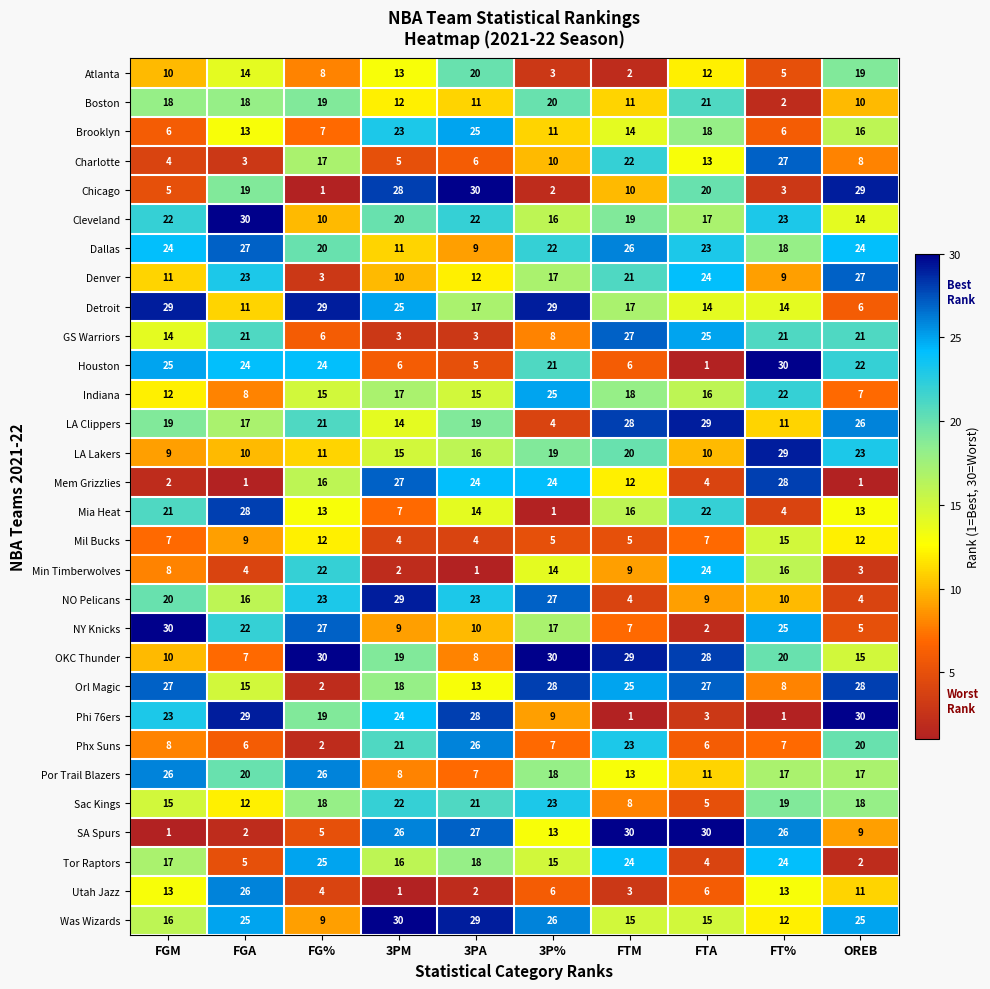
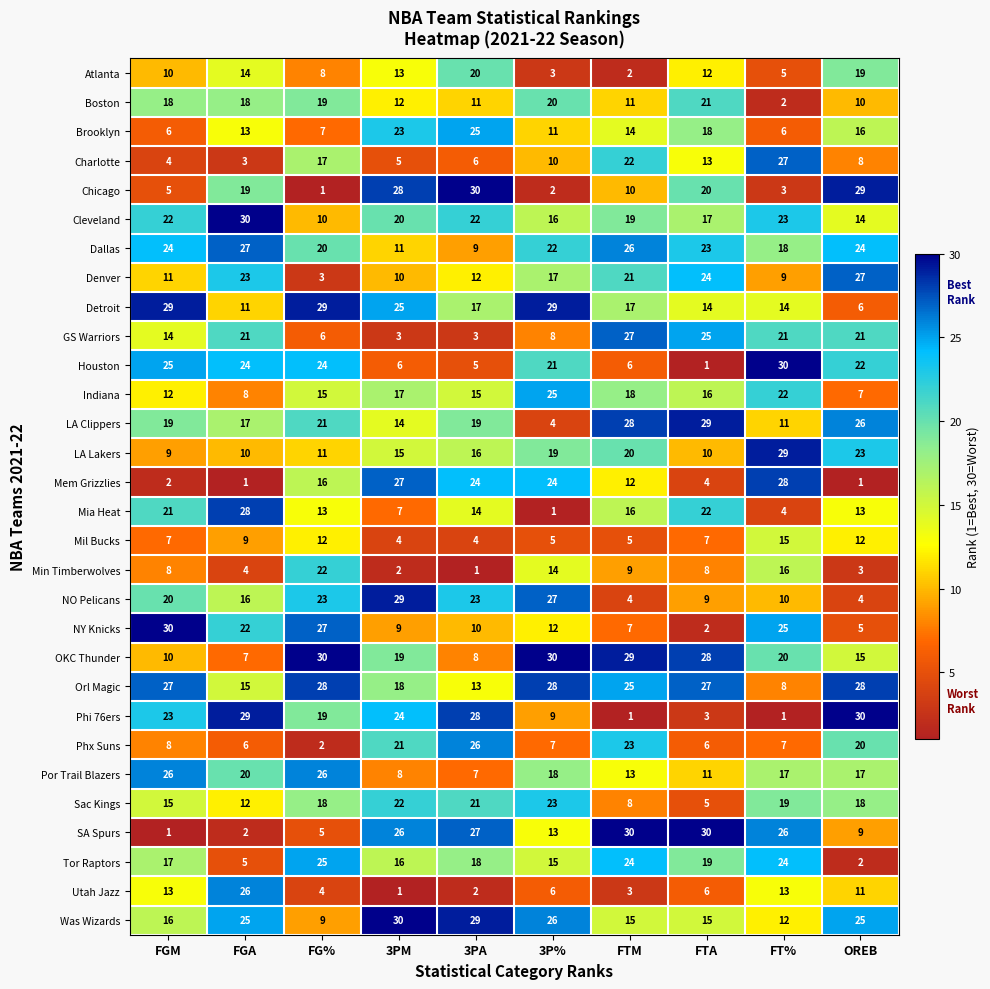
  {
    "Min Timberwolves": {
      "FGM": 8,
      "FGA": 4,
      "FG%": 22,
      "3PM": 2,
      "3PA": 1,
      "3P%": 14,
      "FTM": 9,
-     "FTA": 24,
+     "FTA": 8,
      "FT%": 16,
      "OREB": 3
    },
    "NY Knicks": {
      "FGM": 30,
      "FGA": 22,
      "FG%": 27,
      "3PM": 9,
      "3PA": 10,
-     "3P%": 17,
+     "3P%": 12,
      "FTM": 7,
      "FTA": 2,
      "FT%": 25,
      "OREB": 5
    },
    "Orl Magic": {
      "FGM": 27,
      "FGA": 15,
-     "FG%": 2,
+     "FG%": 28,
      "3PM": 18,
      "3PA": 13,
      "3P%": 28,
      "FTM": 25,
      "FTA": 27,
      "FT%": 8,
      "OREB": 28
    },
    "Tor Raptors": {
      "FGM": 17,
      "FGA": 5,
      "FG%": 25,
      "3PM": 16,
      "3PA": 18,
      "3P%": 15,
      "FTM": 24,
-     "FTA": 4,
+     "FTA": 19,
      "FT%": 24,
      "OREB": 2
    }
  }
